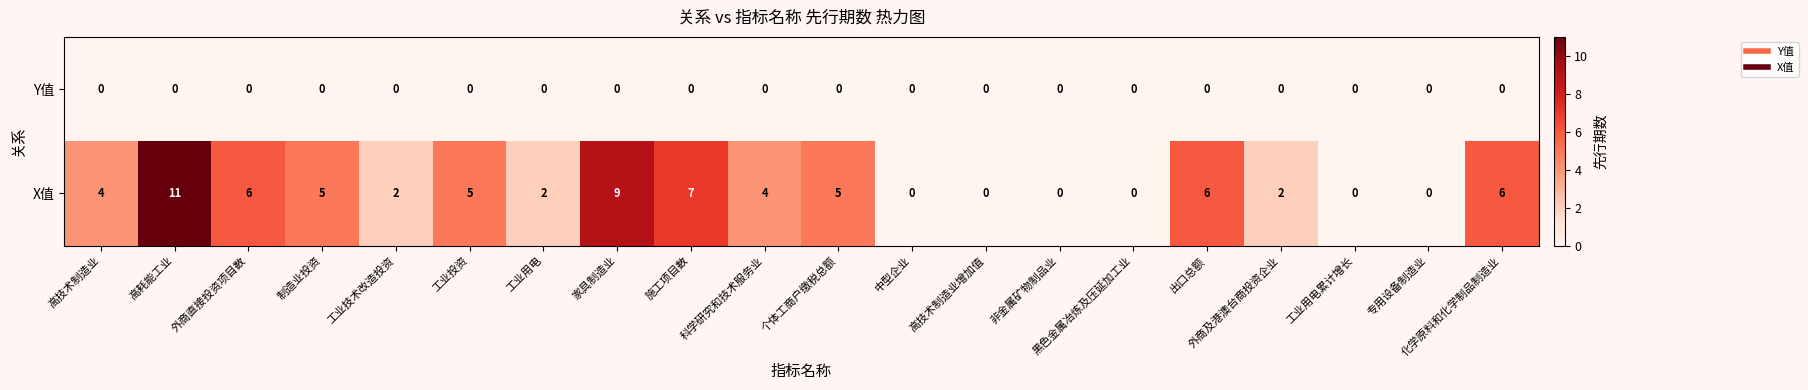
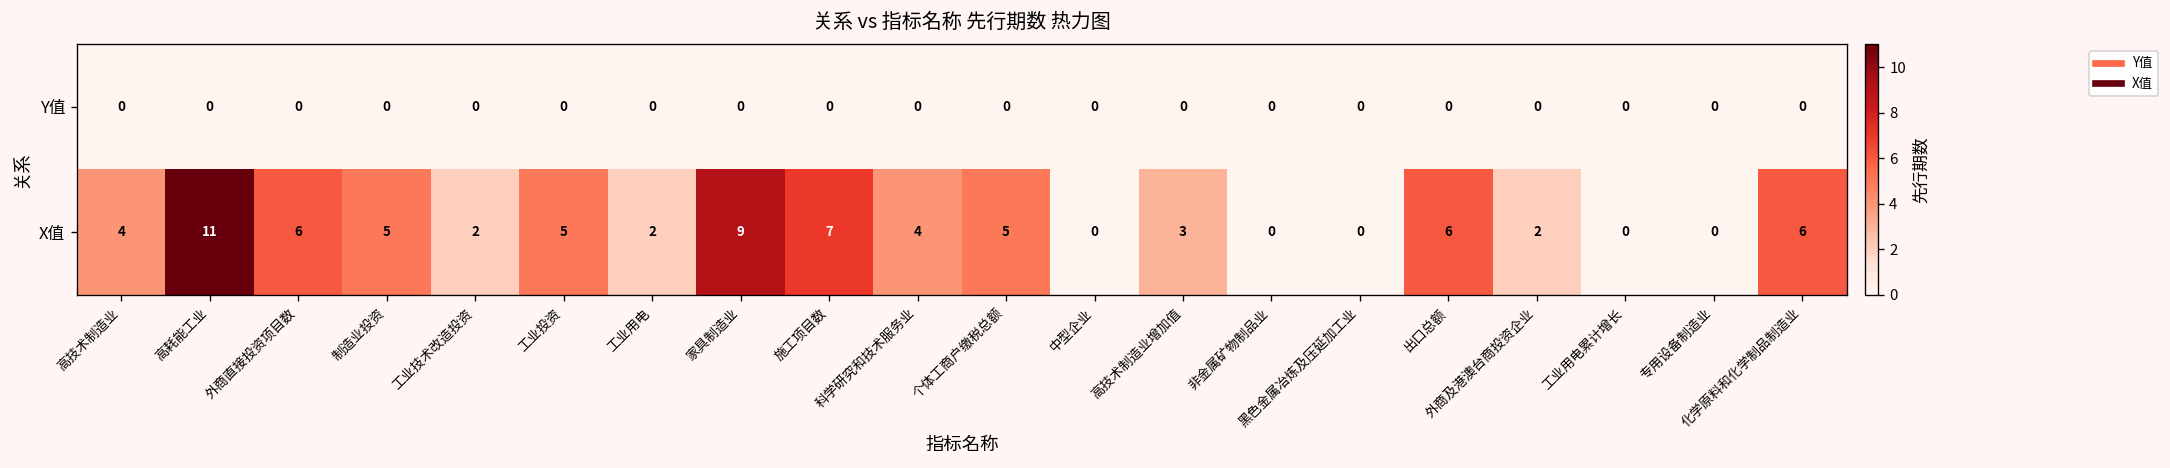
  {
    "Y值": {
      "高技术制造业": 0,
      "高耗能工业": 0,
      "外商直接投资项目数": 0,
      "制造业投资": 0,
      "工业技术改造投资": 0,
      "工业投资": 0,
      "工业用电": 0,
      "家具制造业": 0,
      "施工项目数": 0,
      "科学研究和技术服务业": 0,
      "个体工商户缴税总额": 0,
      "中型企业": 0,
      "高技术制造业增加值": 0,
      "非金属矿物制品业": 0,
      "黑色金属冶炼及压延加工业": 0,
      "出口总额": 0,
      "外商及港澳台商投资企业": 0,
      "工业用电累计增长": 0,
      "专用设备制造业": 0,
      "化学原料和化学制品制造业": 0
    },
    "X值": {
      "高技术制造业": 4,
      "高耗能工业": 11,
      "外商直接投资项目数": 6,
      "制造业投资": 5,
      "工业技术改造投资": 2,
      "工业投资": 5,
      "工业用电": 2,
      "家具制造业": 9,
      "施工项目数": 7,
      "科学研究和技术服务业": 4,
      "个体工商户缴税总额": 5,
      "中型企业": 0,
-     "高技术制造业增加值": 0,
+     "高技术制造业增加值": 3,
      "非金属矿物制品业": 0,
      "黑色金属冶炼及压延加工业": 0,
      "出口总额": 6,
      "外商及港澳台商投资企业": 2,
      "工业用电累计增长": 0,
      "专用设备制造业": 0,
      "化学原料和化学制品制造业": 6
    }
  }
